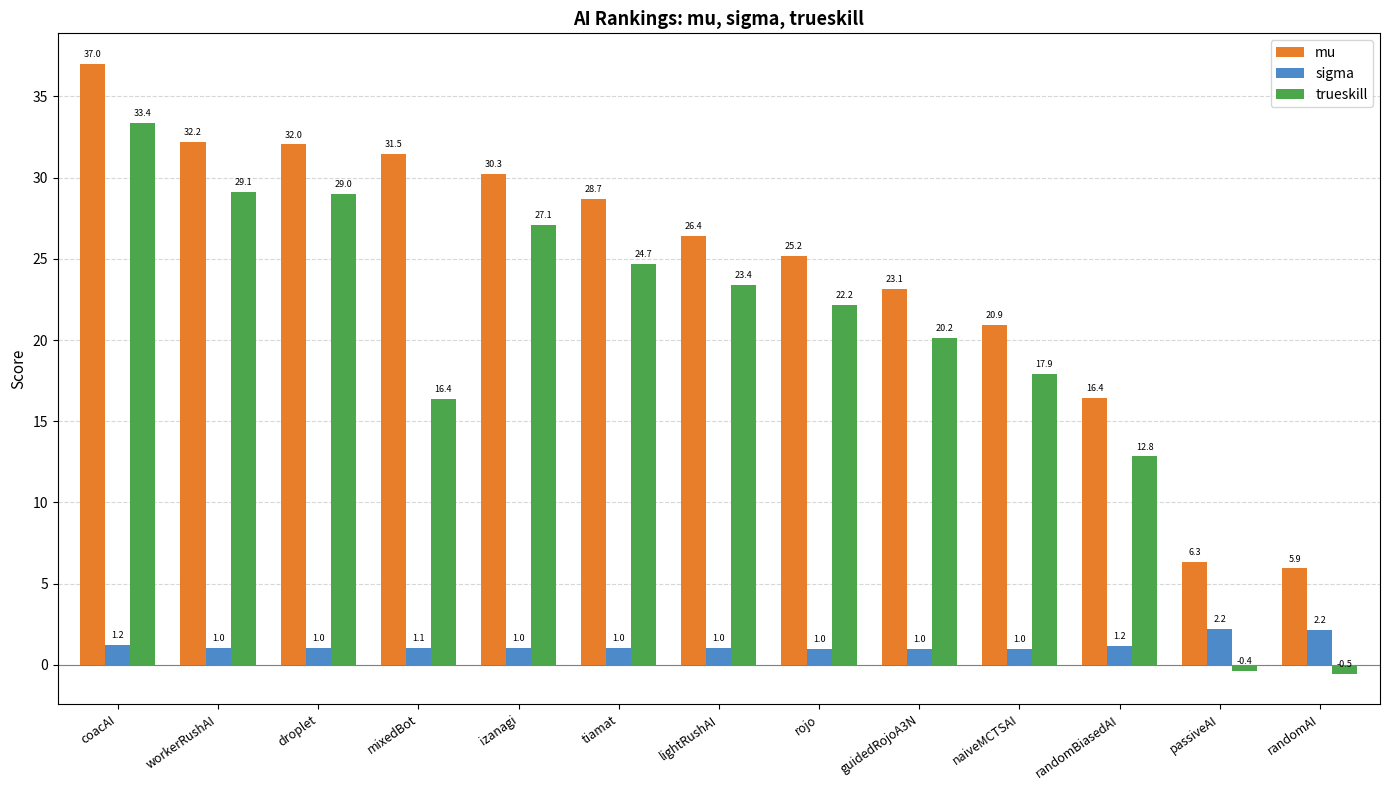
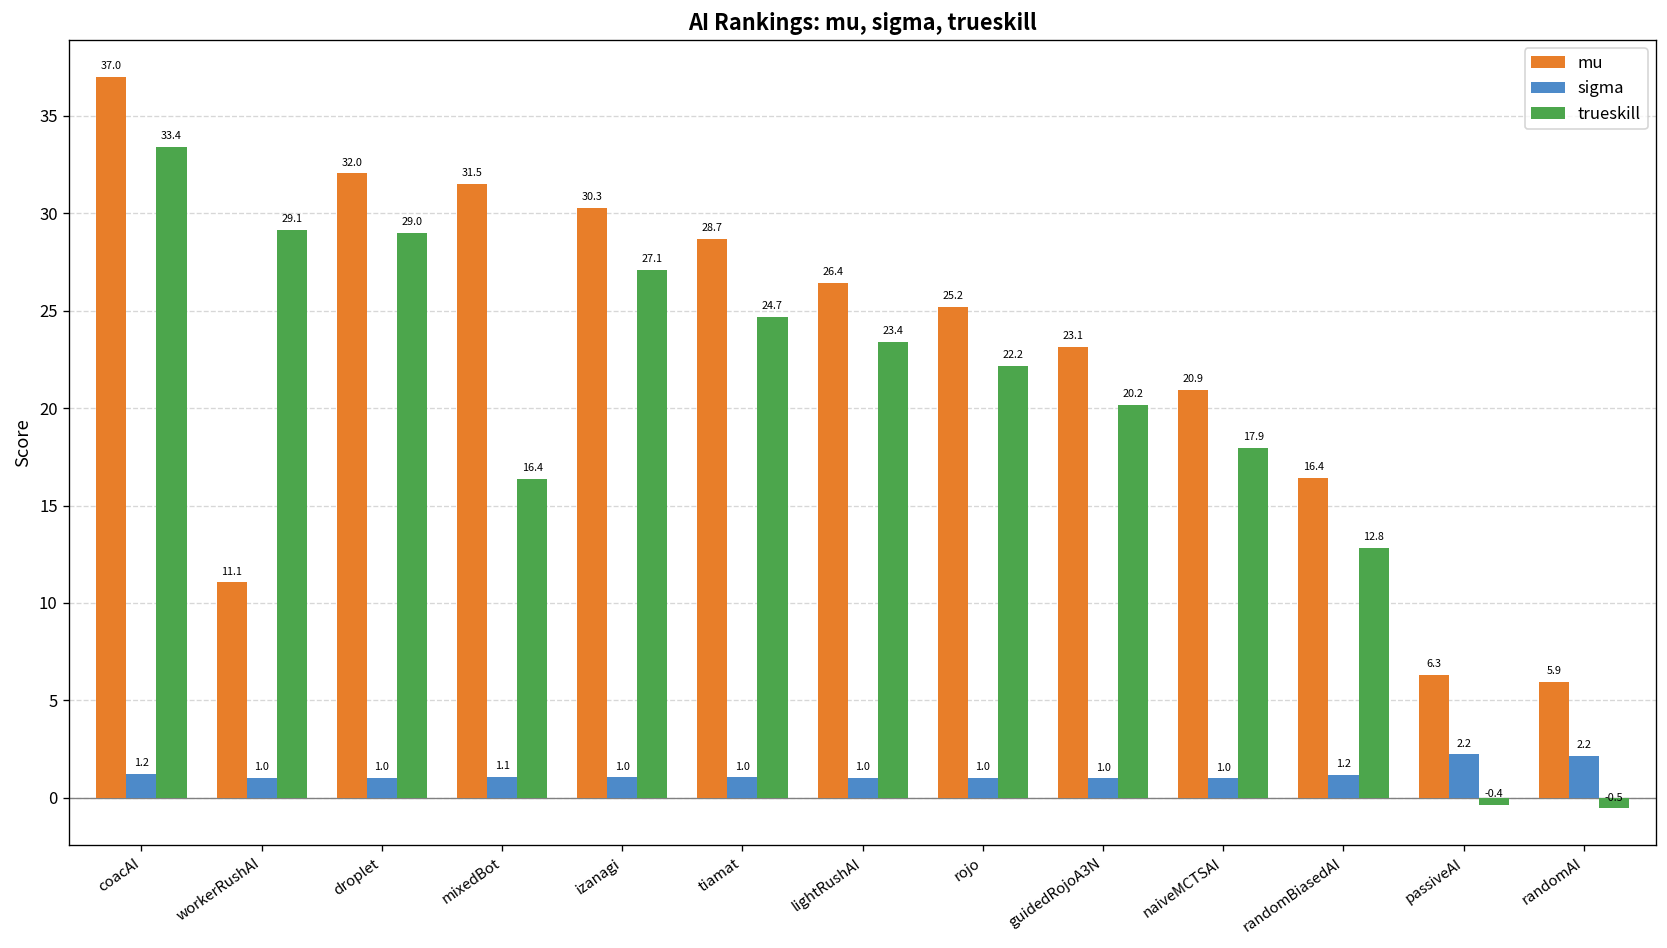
  {
    "mu": {
      "coacAI": 37.0,
-     "workerRushAI": 32.2,
+     "workerRushAI": 11.1,
      "droplet": 32.0,
      "mixedBot": 31.5,
      "izanagi": 30.3,
      "tiamat": 28.7,
      "lightRushAI": 26.4,
      "rojo": 25.2,
      "guidedRojoA3N": 23.1,
      "naiveMCTSAI": 20.9,
      "randomBiasedAI": 16.4,
      "passiveAI": 6.3,
      "randomAI": 5.9
    },
    "sigma": {
      "coacAI": 1.2,
      "workerRushAI": 1.0,
      "droplet": 1.0,
      "mixedBot": 1.1,
      "izanagi": 1.0,
      "tiamat": 1.0,
      "lightRushAI": 1.0,
      "rojo": 1.0,
      "guidedRojoA3N": 1.0,
      "naiveMCTSAI": 1.0,
      "randomBiasedAI": 1.2,
      "passiveAI": 2.2,
      "randomAI": 2.2
    },
    "trueskill": {
      "coacAI": 33.4,
      "workerRushAI": 29.1,
      "droplet": 29.0,
      "mixedBot": 16.4,
      "izanagi": 27.1,
      "tiamat": 24.7,
      "lightRushAI": 23.4,
      "rojo": 22.2,
      "guidedRojoA3N": 20.2,
      "naiveMCTSAI": 17.9,
      "randomBiasedAI": 12.8,
      "passiveAI": -0.4,
      "randomAI": -0.5
    }
  }
